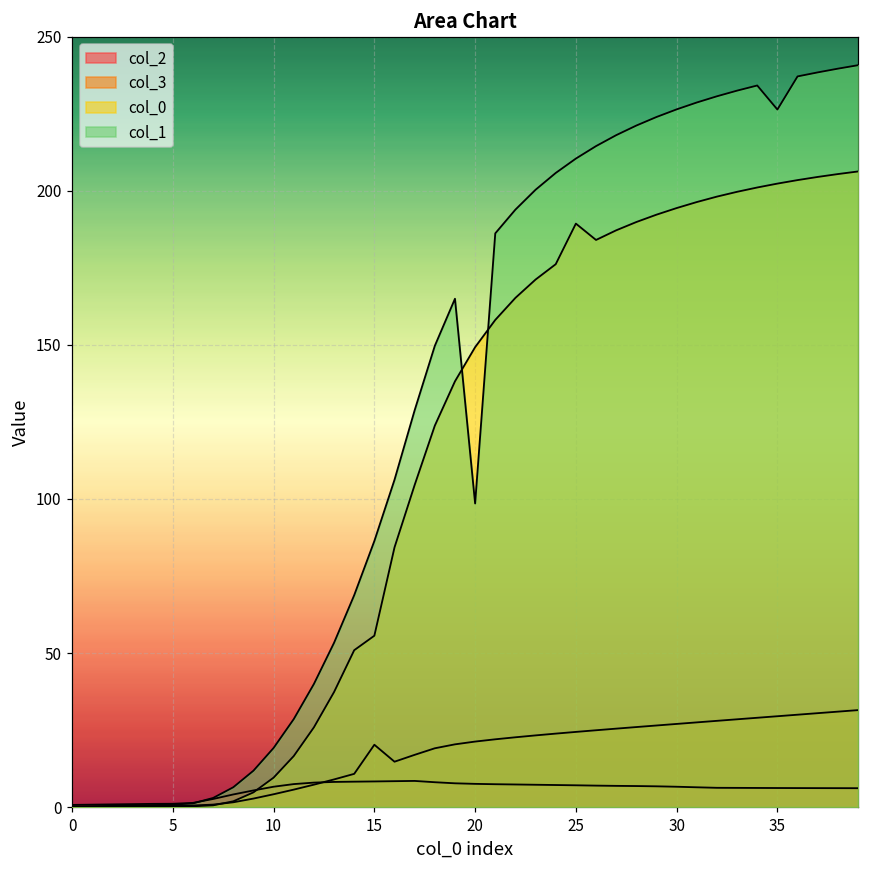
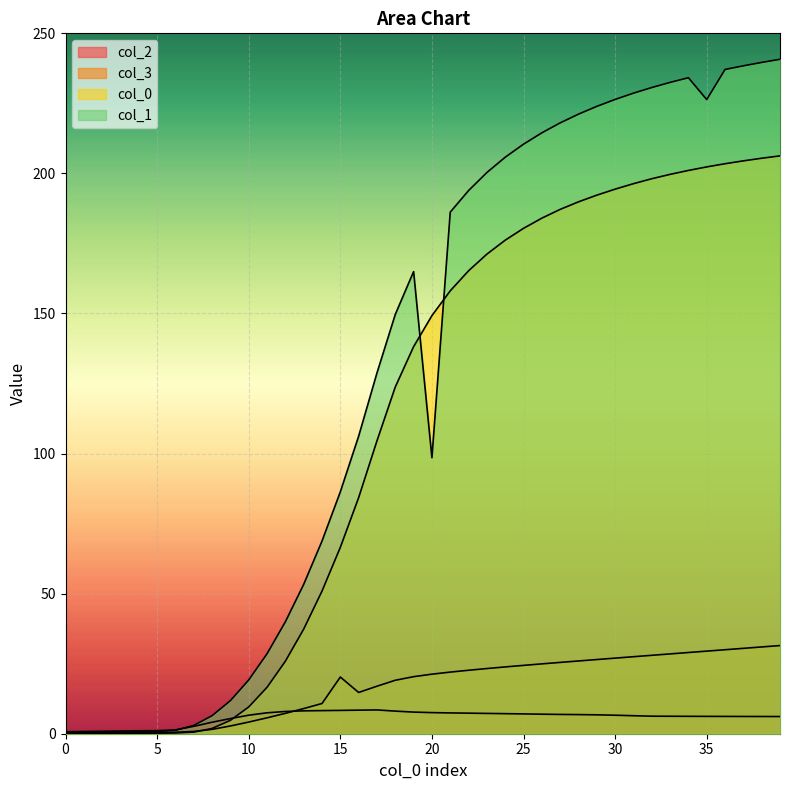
  {
    "col_2": {
      "10": 7,
      "15": 8,
      "20": 8,
      "25": 7,
      "30": 7,
      "35": 6
    },
    "col_3": {
      "10": 4,
      "15": 20,
      "20": 21,
      "25": 24,
      "30": 27,
      "35": 29
    },
    "col_0": {
      "10": 10,
-     "15": 56,
+     "15": 67,
      "20": 149,
-     "25": 189,
+     "25": 180,
      "30": 194,
      "35": 202
    },
    "col_1": {
      "10": 19,
      "15": 86,
      "20": 99,
      "25": 210,
      "30": 226,
      "35": 226
    }
  }
